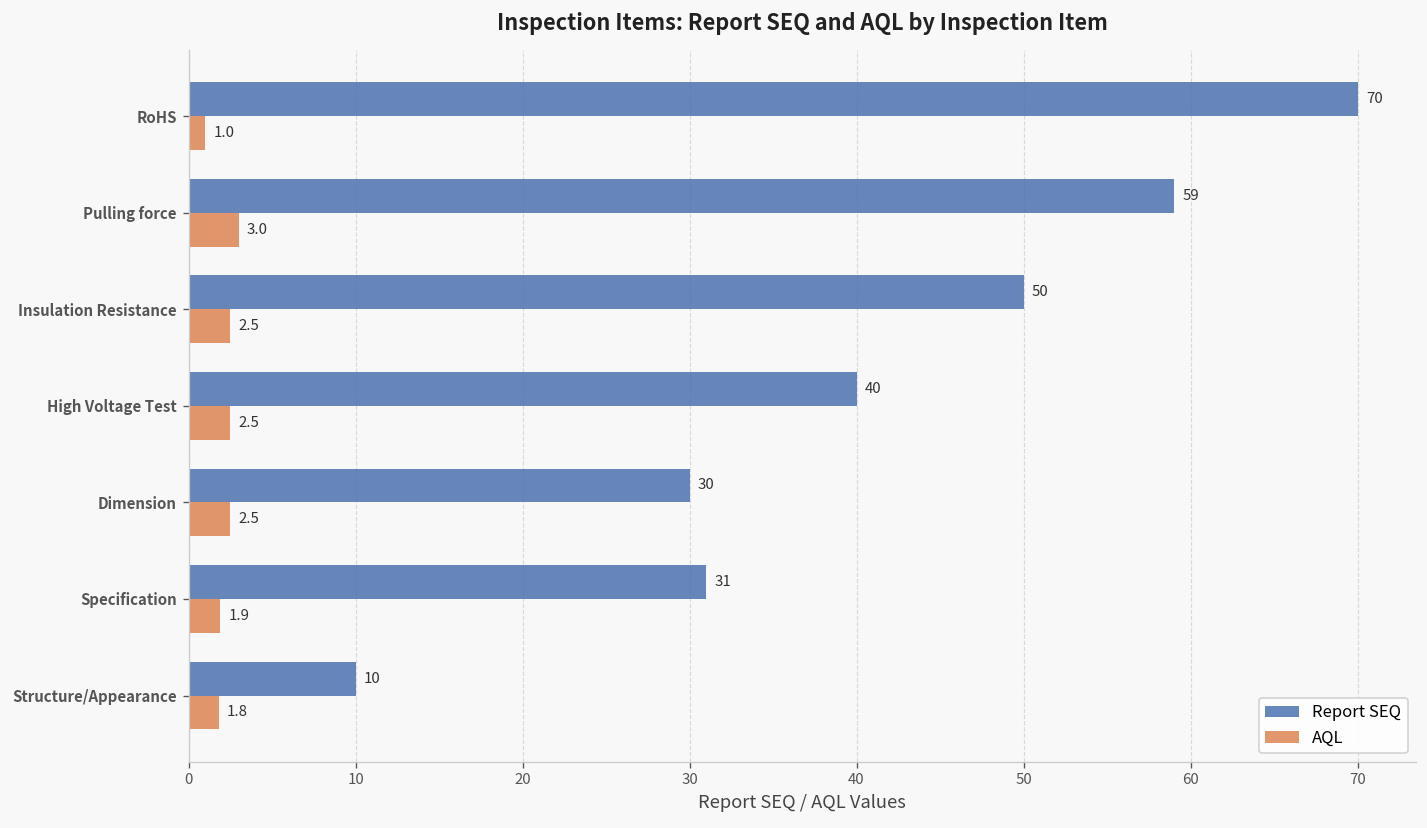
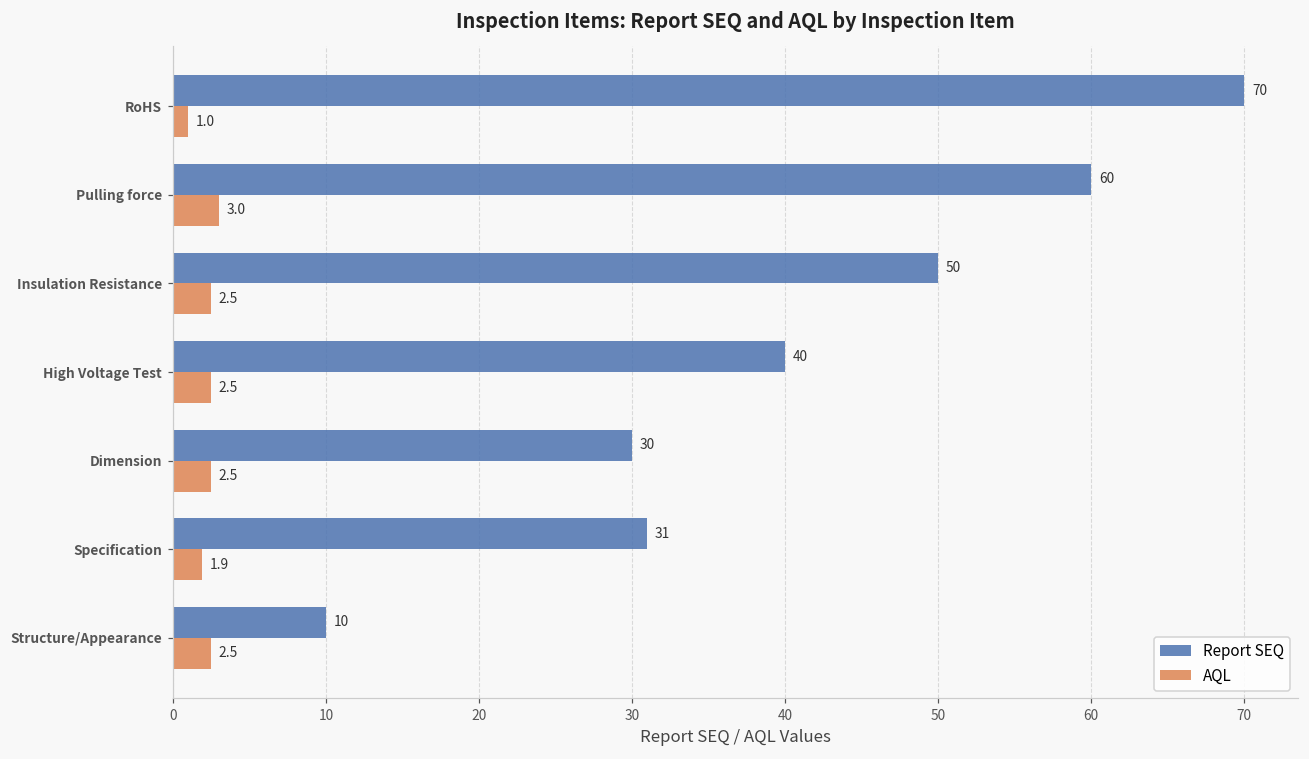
  {
    "Report SEQ": {
      "RoHS": 70,
-     "Pulling force": 59,
+     "Pulling force": 60,
      "Insulation Resistance": 50,
      "High Voltage Test": 40,
      "Dimension": 30,
      "Specification": 31,
      "Structure/Appearance": 10
    },
    "AQL": {
      "RoHS": 1.0,
      "Pulling force": 3.0,
      "Insulation Resistance": 2.5,
      "High Voltage Test": 2.5,
      "Dimension": 2.5,
      "Specification": 1.9,
-     "Structure/Appearance": 1.8
+     "Structure/Appearance": 2.5
    }
  }
